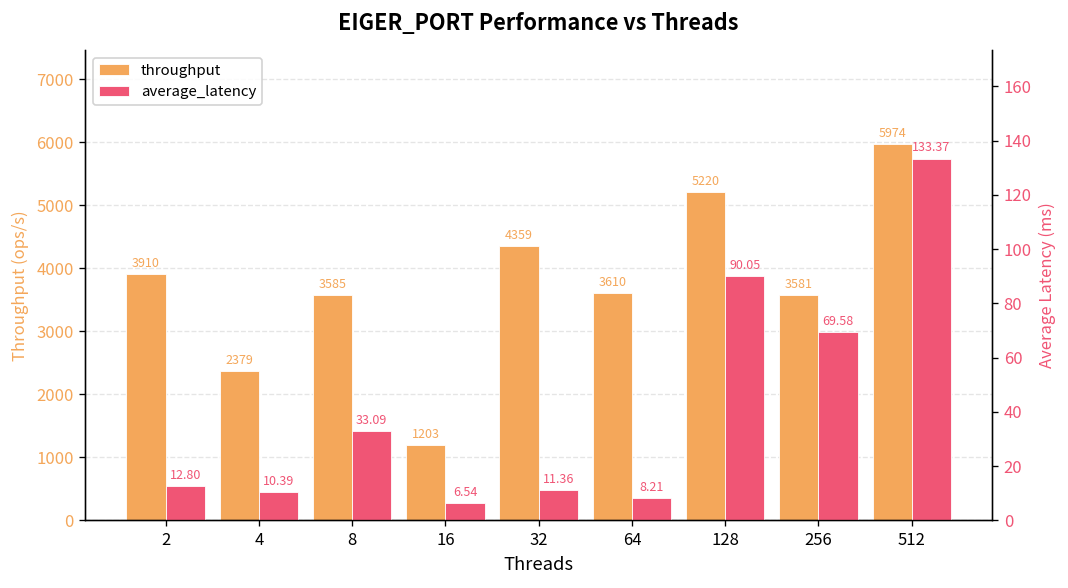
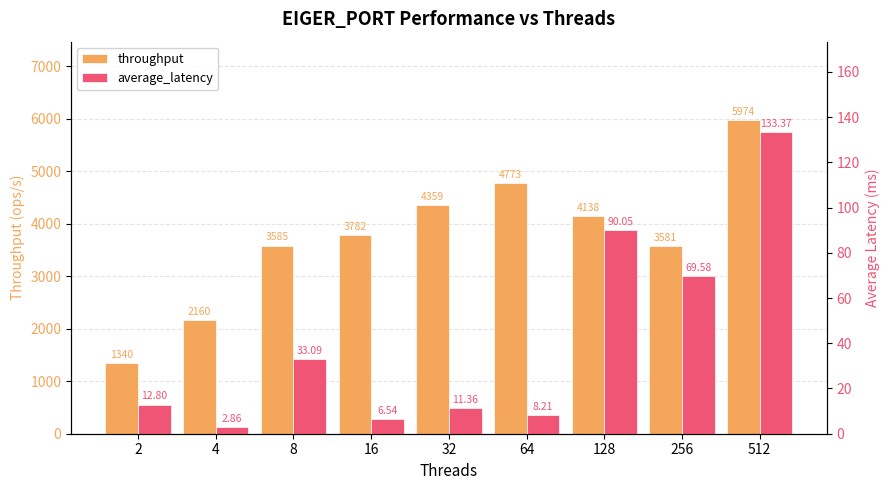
  {
    "throughput": {
-     "2": 3910,
-     "4": 2379,
+     "2": 1340,
+     "4": 2160,
      "8": 3585,
-     "16": 1203,
+     "16": 3782,
      "32": 4359,
-     "64": 3610,
-     "128": 5220,
+     "64": 4773,
+     "128": 4138,
      "256": 3581,
      "512": 5974
    },
    "average_latency": {
      "2": 12.80,
-     "4": 10.39,
+     "4": 2.86,
      "8": 33.09,
      "16": 6.54,
      "32": 11.36,
      "64": 8.21,
      "128": 90.05,
      "256": 69.58,
      "512": 133.37
    }
  }
